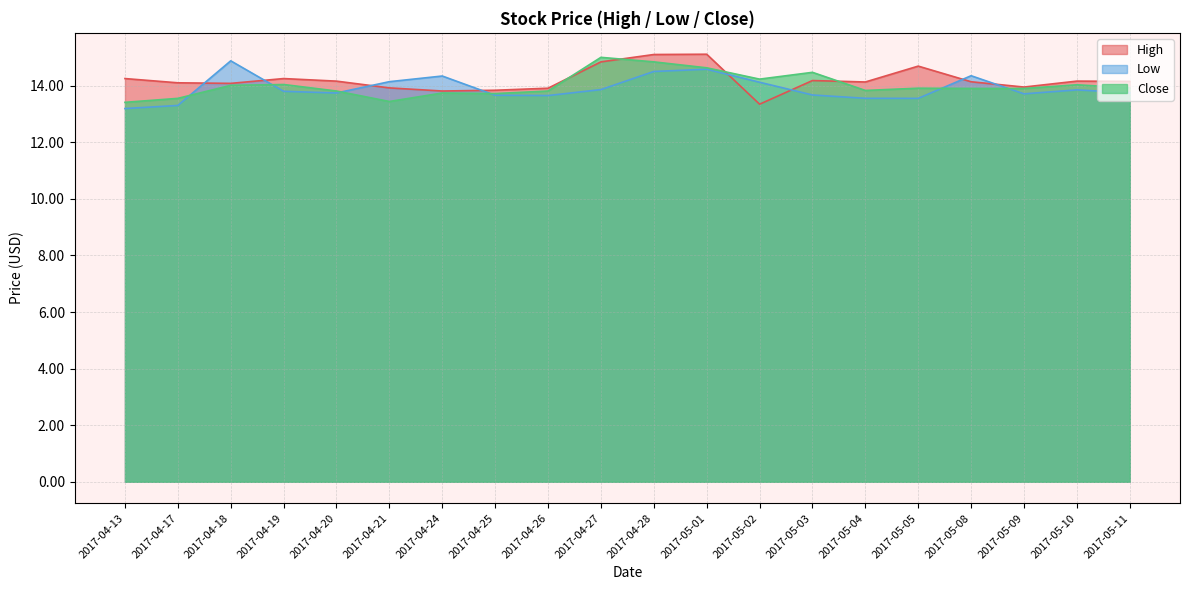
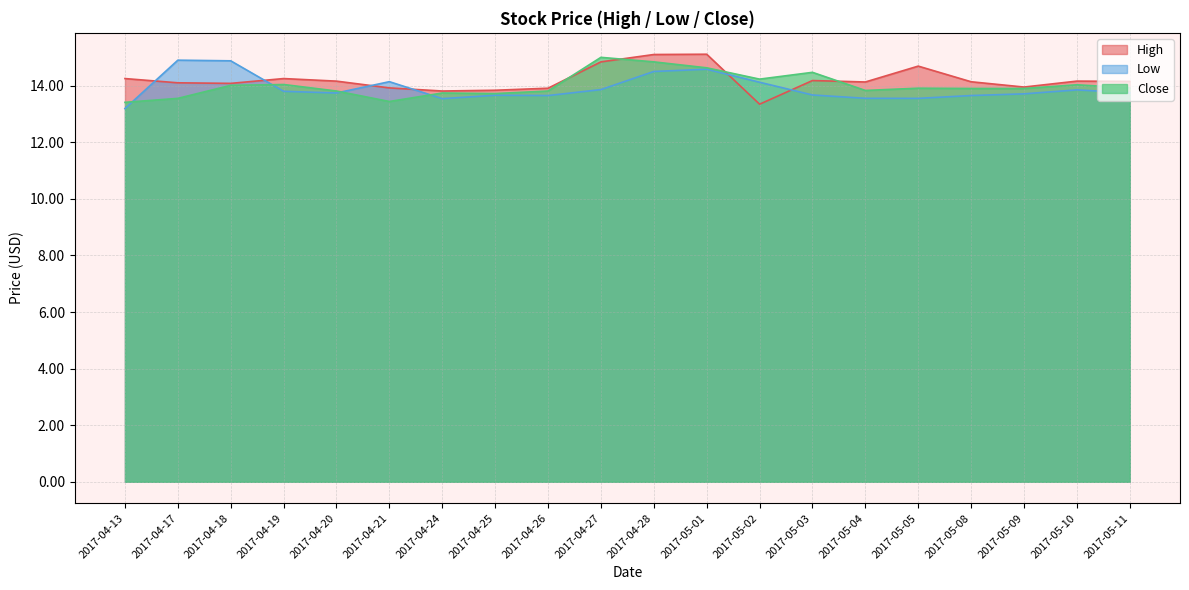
  {
    "High": {
      "2017-04-13": 14.3,
      "2017-04-17": 14.1,
      "2017-04-19": 14.3,
      "2017-04-20": 14.2,
      "2017-04-21": 13.9,
      "2017-04-25": 13.8,
      "2017-04-26": 13.9,
      "2017-04-27": 14.8,
      "2017-04-28": 15.1,
      "2017-05-01": 15.1,
      "2017-05-02": 13.3,
      "2017-05-03": 14.2,
      "2017-05-04": 14.1,
      "2017-05-05": 14.7,
      "2017-05-08": 14.1,
      "2017-05-10": 14.2
    },
    "Low": {
      "2017-04-13": 13.2,
-     "2017-04-17": 13.3,
+     "2017-04-17": 14.9,
      "2017-04-18": 14.9,
      "2017-04-19": 13.8,
      "2017-04-21": 14.1,
-     "2017-04-24": 14.3,
+     "2017-04-24": 13.5,
      "2017-04-26": 13.7,
      "2017-04-27": 13.9,
      "2017-04-28": 14.5,
      "2017-05-02": 14.1,
      "2017-05-03": 13.7,
      "2017-05-04": 13.6,
      "2017-05-05": 13.6,
-     "2017-05-08": 14.4,
+     "2017-05-08": 13.7,
      "2017-05-09": 13.7,
      "2017-05-10": 13.9
    },
    "Close": {
      "2017-04-13": 13.4,
      "2017-04-17": 13.6,
      "2017-04-19": 14.0,
      "2017-04-21": 13.4,
      "2017-04-26": 13.8,
      "2017-04-27": 15.0,
      "2017-04-28": 14.8,
      "2017-05-02": 14.2,
      "2017-05-03": 14.5,
      "2017-05-04": 13.8,
      "2017-05-05": 13.9,
      "2017-05-08": 13.9,
      "2017-05-10": 14.0
    }
  }
